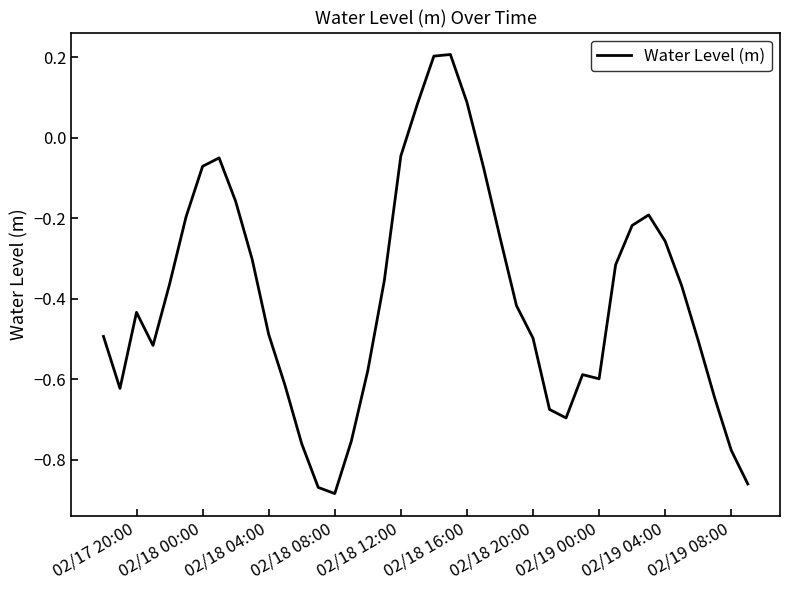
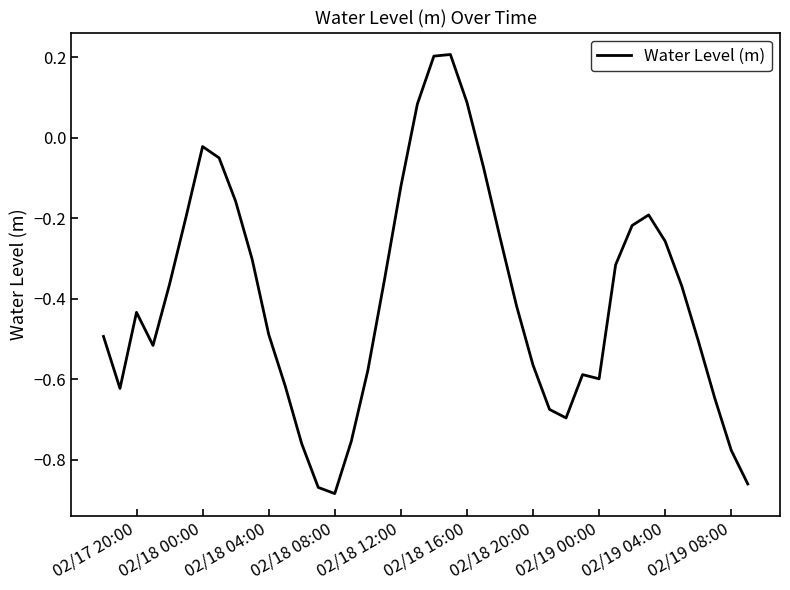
  {
    "02/17 20:00": -0.43,
-   "02/18 00:00": -0.07,
+   "02/18 00:00": -0.02,
    "02/18 04:00": -0.49,
    "02/18 08:00": -0.88,
-   "02/18 12:00": -0.05,
+   "02/18 12:00": -0.12,
    "02/18 16:00": 0.09,
-   "02/18 20:00": -0.50,
+   "02/18 20:00": -0.57,
    "02/19 00:00": -0.60,
    "02/19 04:00": -0.26,
    "02/19 08:00": -0.78
  }
